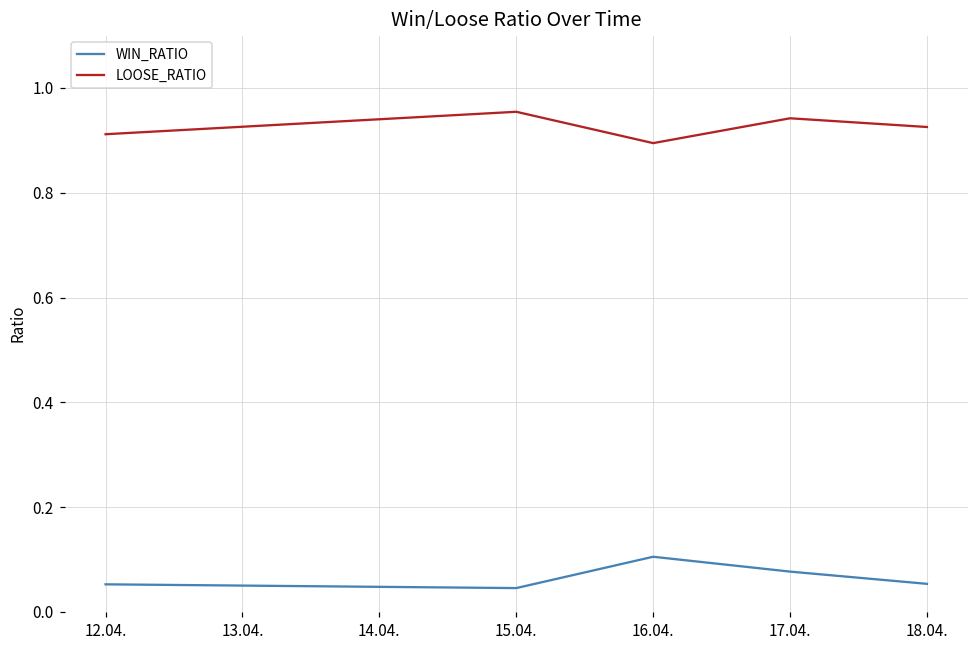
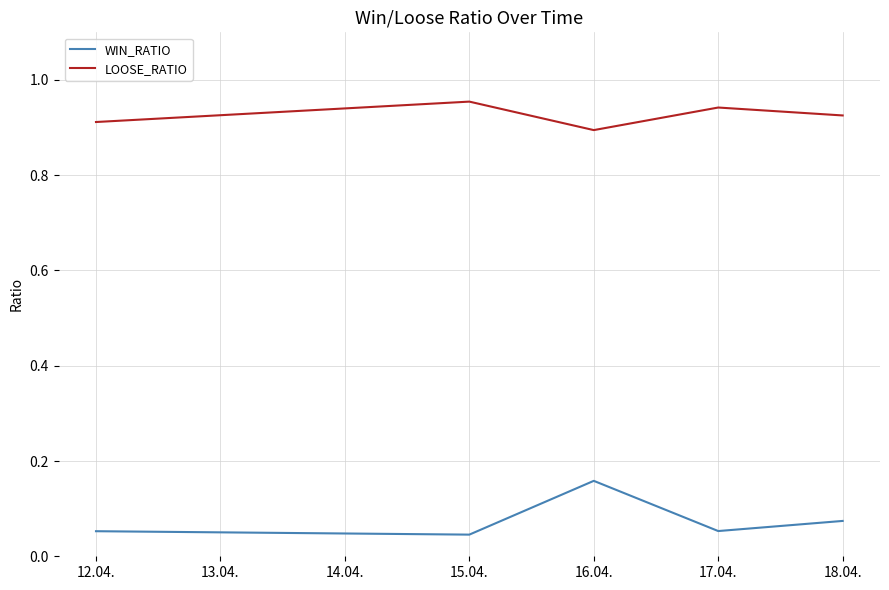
  {
    "WIN_RATIO": {
      "12.04.": 0.05,
      "15.04.": 0.05,
-     "16.04.": 0.11,
-     "17.04.": 0.08,
-     "18.04.": 0.05
+     "16.04.": 0.16,
+     "17.04.": 0.05,
+     "18.04.": 0.07
    },
    "LOOSE_RATIO": {
      "12.04.": 0.91,
      "15.04.": 0.95,
      "16.04.": 0.89,
      "17.04.": 0.94,
      "18.04.": 0.93
    }
  }
